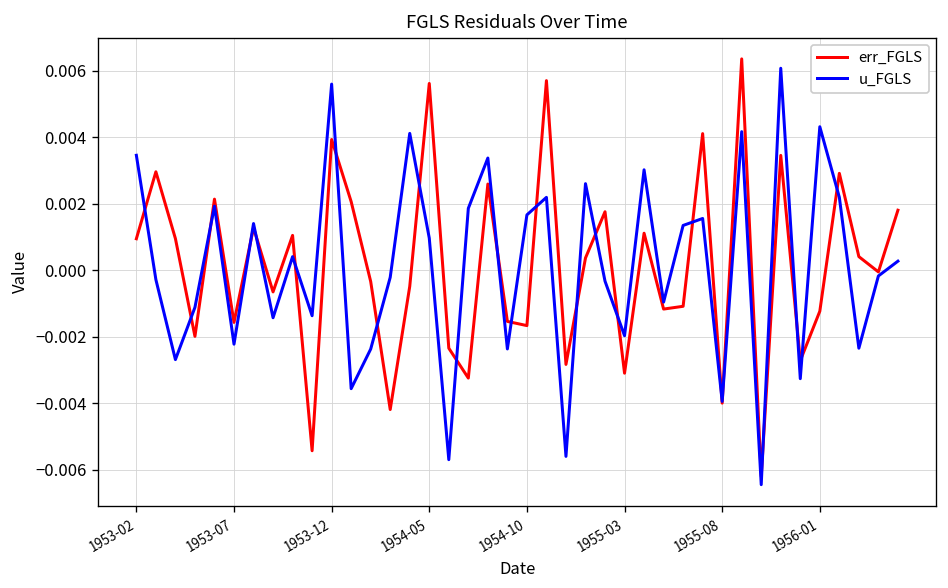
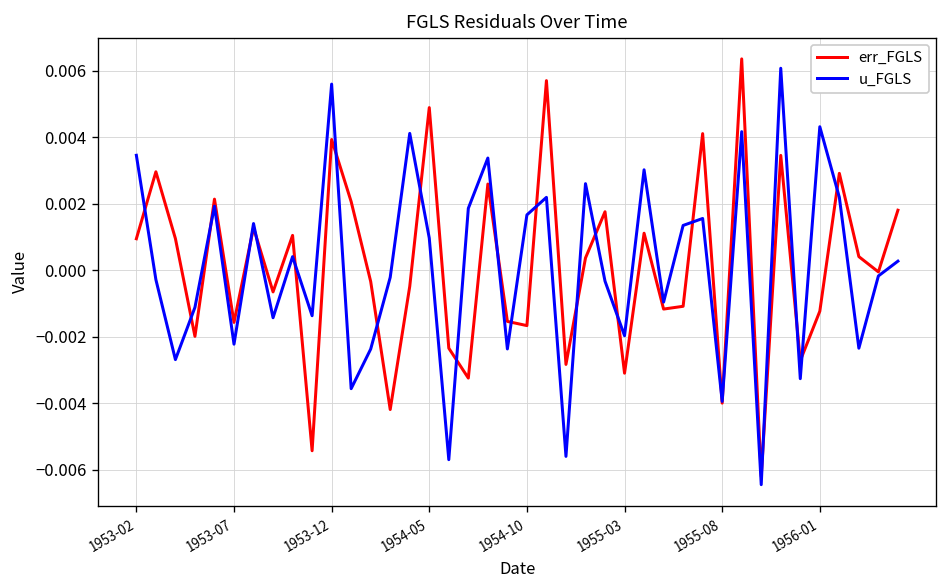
  {
    "err_FGLS": {
      "1953-02": 0.0010,
      "1953-07": -0.0016,
      "1953-12": 0.0039,
-     "1954-05": 0.0056,
+     "1954-05": 0.0049,
      "1954-10": -0.0017,
      "1955-03": -0.0031,
      "1956-01": -0.0012
    },
    "u_FGLS": {
      "1953-02": 0.0035,
      "1953-07": -0.0022,
      "1953-12": 0.0056,
      "1954-05": 0.0010,
      "1954-10": 0.0017,
      "1955-03": -0.0020,
      "1956-01": 0.0043
    }
  }
